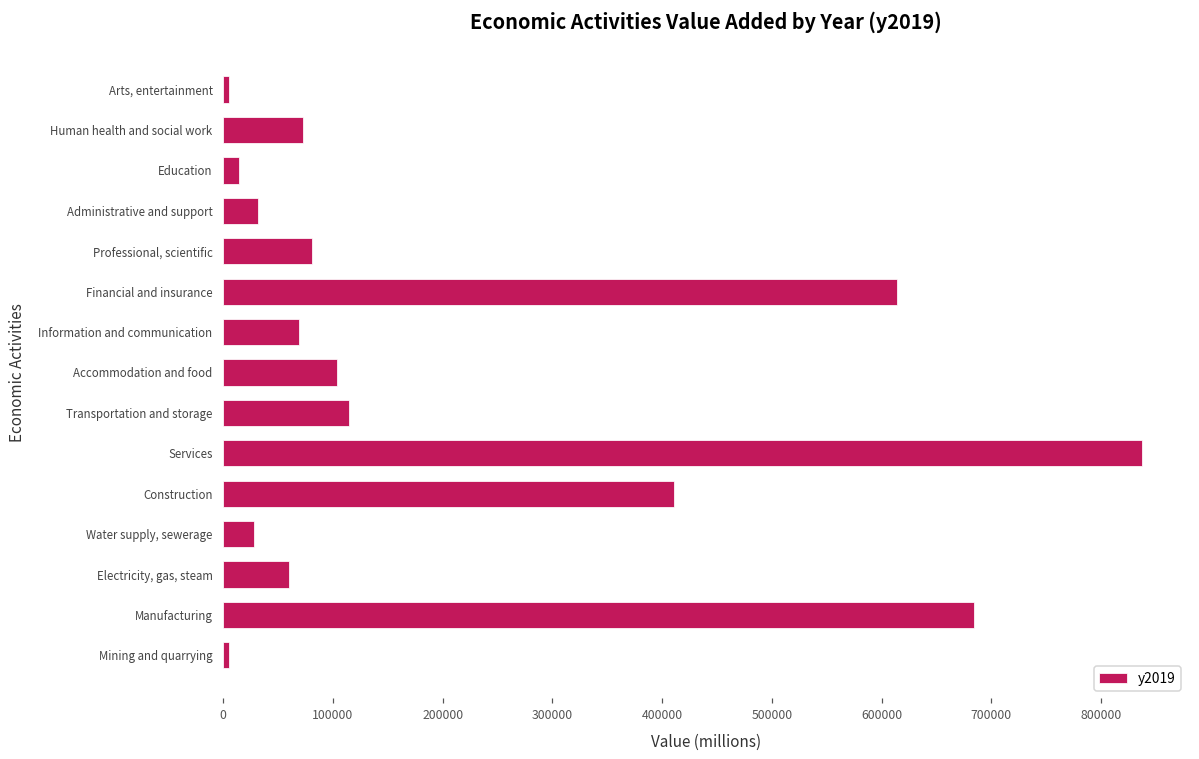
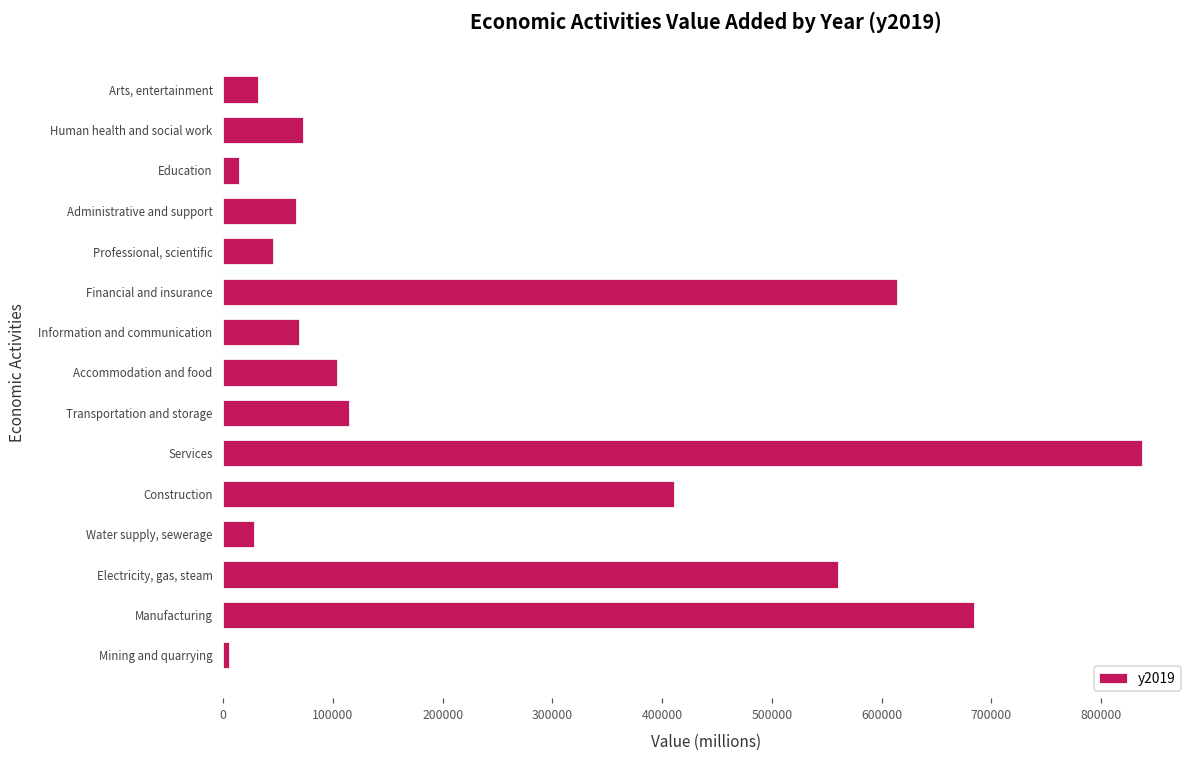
  {
-   "Arts, entertainment": 10000,
+   "Arts, entertainment": 30000,
    "Human health and social work": 70000,
    "Education": 10000,
-   "Administrative and support": 30000,
-   "Professional, scientific": 80000,
+   "Administrative and support": 70000,
+   "Professional, scientific": 50000,
    "Financial and insurance": 610000,
    "Information and communication": 70000,
    "Accommodation and food": 100000,
    "Transportation and storage": 110000,
    "Services": 840000,
    "Construction": 410000,
    "Water supply, sewerage": 30000,
-   "Electricity, gas, steam": 60000,
+   "Electricity, gas, steam": 560000,
    "Manufacturing": 680000,
    "Mining and quarrying": 0
  }
